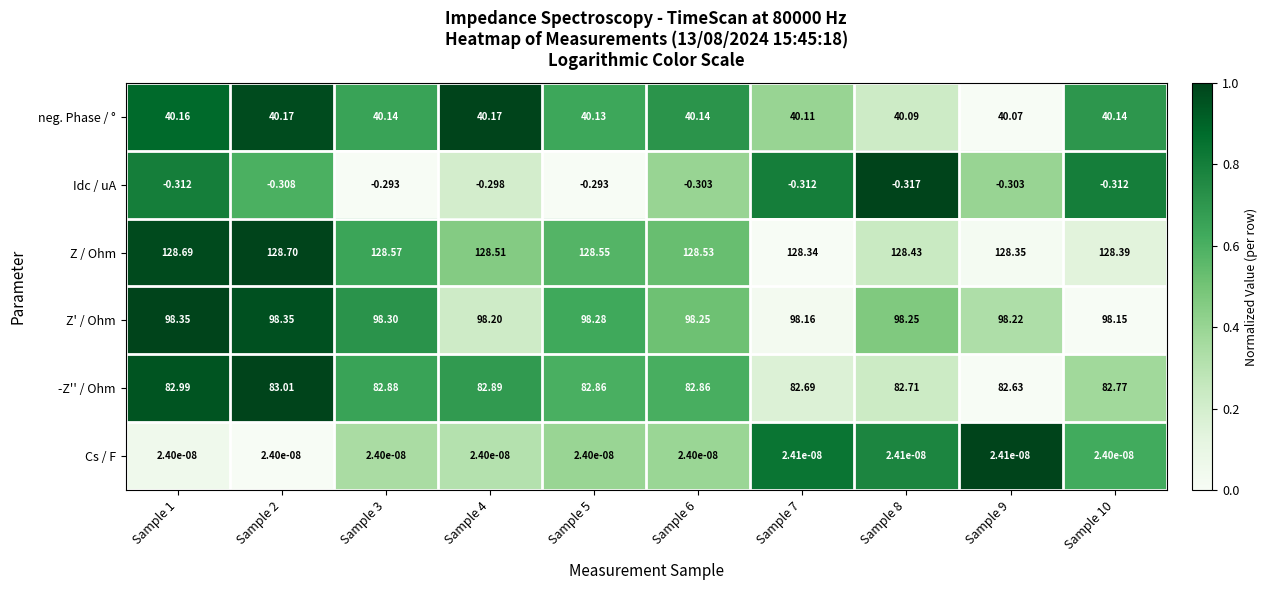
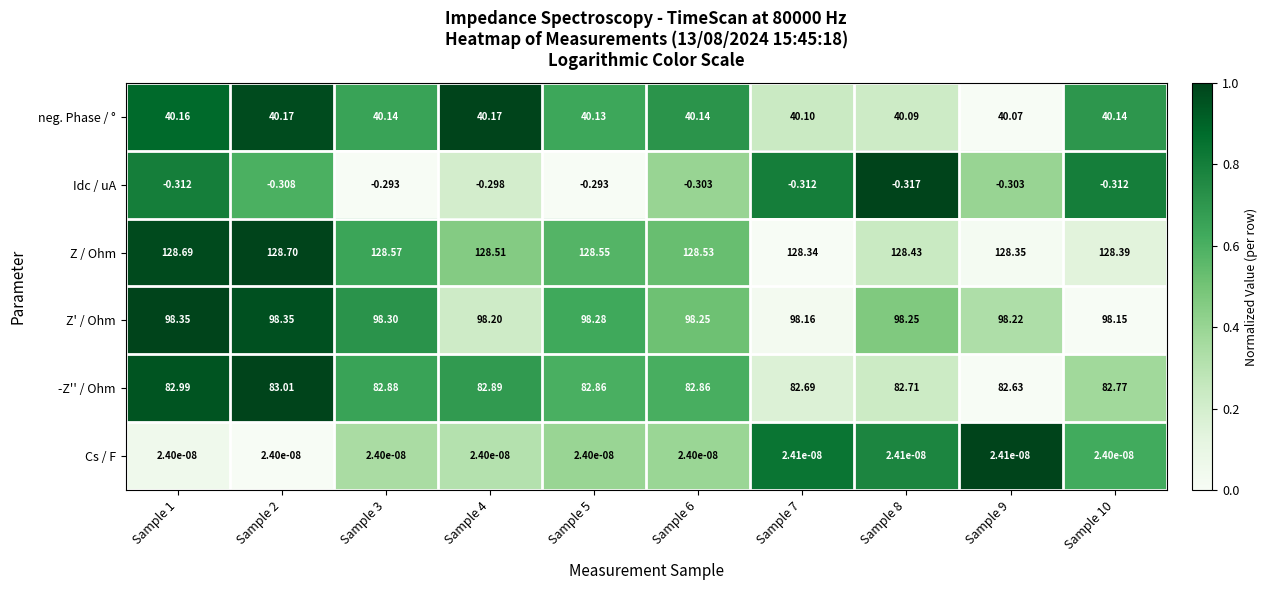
  {
    "neg. Phase / °": {
      "Sample 1": "40.16",
      "Sample 2": "40.17",
      "Sample 3": "40.14",
      "Sample 4": "40.17",
      "Sample 5": "40.13",
      "Sample 6": "40.14",
-     "Sample 7": "40.11",
+     "Sample 7": "40.10",
      "Sample 8": "40.09",
      "Sample 9": "40.07",
      "Sample 10": "40.14"
    },
    "Idc / uA": {
      "Sample 1": "-0.312",
      "Sample 2": "-0.308",
      "Sample 3": "-0.293",
      "Sample 4": "-0.298",
      "Sample 5": "-0.293",
      "Sample 6": "-0.303",
      "Sample 7": "-0.312",
      "Sample 8": "-0.317",
      "Sample 9": "-0.303",
      "Sample 10": "-0.312"
    },
    "Z / Ohm": {
      "Sample 1": "128.69",
      "Sample 2": "128.70",
      "Sample 3": "128.57",
      "Sample 4": "128.51",
      "Sample 5": "128.55",
      "Sample 6": "128.53",
      "Sample 7": "128.34",
      "Sample 8": "128.43",
      "Sample 9": "128.35",
      "Sample 10": "128.39"
    },
    "Z' / Ohm": {
      "Sample 1": "98.35",
      "Sample 2": "98.35",
      "Sample 3": "98.30",
      "Sample 4": "98.20",
      "Sample 5": "98.28",
      "Sample 6": "98.25",
      "Sample 7": "98.16",
      "Sample 8": "98.25",
      "Sample 9": "98.22",
      "Sample 10": "98.15"
    },
    "-Z'' / Ohm": {
      "Sample 1": "82.99",
      "Sample 2": "83.01",
      "Sample 3": "82.88",
      "Sample 4": "82.89",
      "Sample 5": "82.86",
      "Sample 6": "82.86",
      "Sample 7": "82.69",
      "Sample 8": "82.71",
      "Sample 9": "82.63",
      "Sample 10": "82.77"
    },
    "Cs / F": {
      "Sample 1": "2.40e-08",
      "Sample 2": "2.40e-08",
      "Sample 3": "2.40e-08",
      "Sample 4": "2.40e-08",
      "Sample 5": "2.40e-08",
      "Sample 6": "2.40e-08",
      "Sample 7": "2.41e-08",
      "Sample 8": "2.41e-08",
      "Sample 9": "2.41e-08",
      "Sample 10": "2.40e-08"
    }
  }
